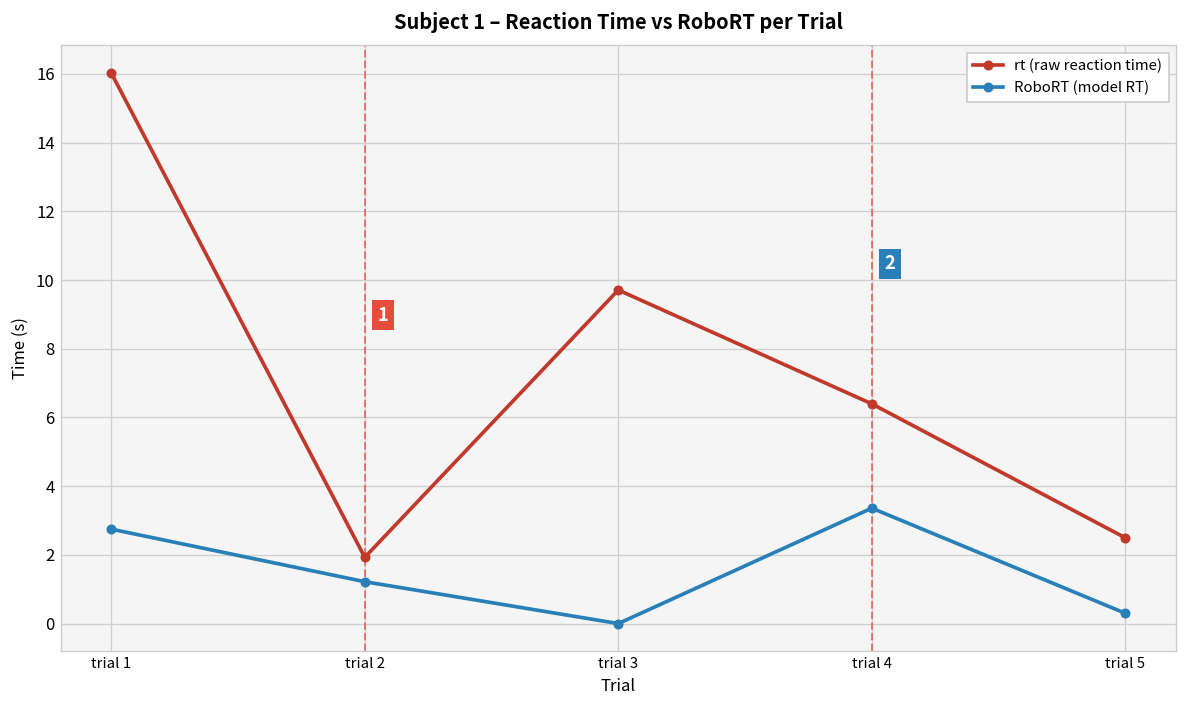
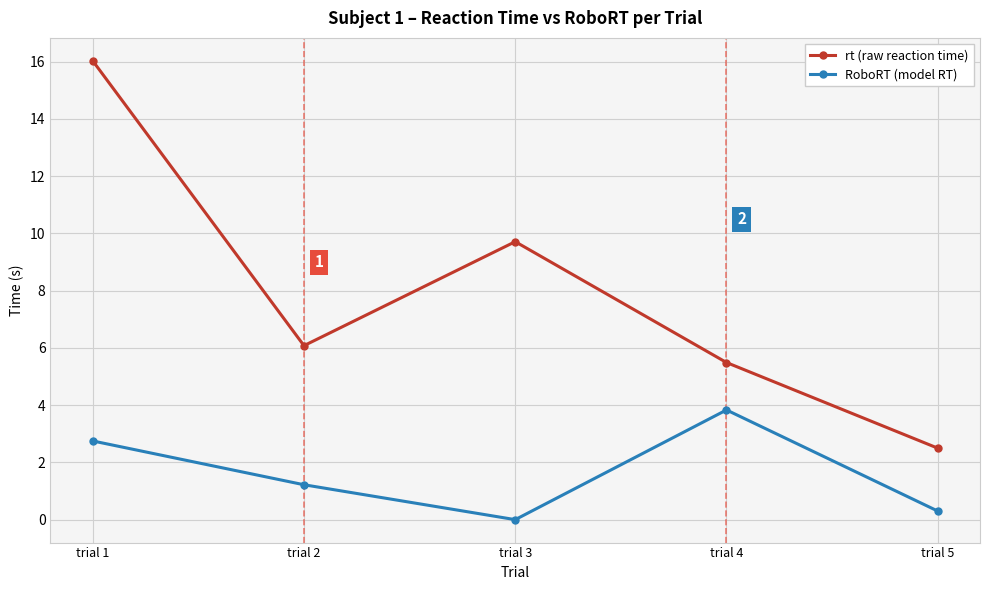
  {
    "rt (raw reaction time)": {
      "trial 1": 16.0,
-     "trial 2": 1.9,
+     "trial 2": 6.1,
      "trial 3": 9.7,
-     "trial 4": 6.4,
+     "trial 4": 5.5,
      "trial 5": 2.5
    },
    "RoboRT (model RT)": {
      "trial 1": 2.7,
      "trial 2": 1.2,
      "trial 3": 0.0,
-     "trial 4": 3.4,
+     "trial 4": 3.8,
      "trial 5": 0.3
    }
  }
